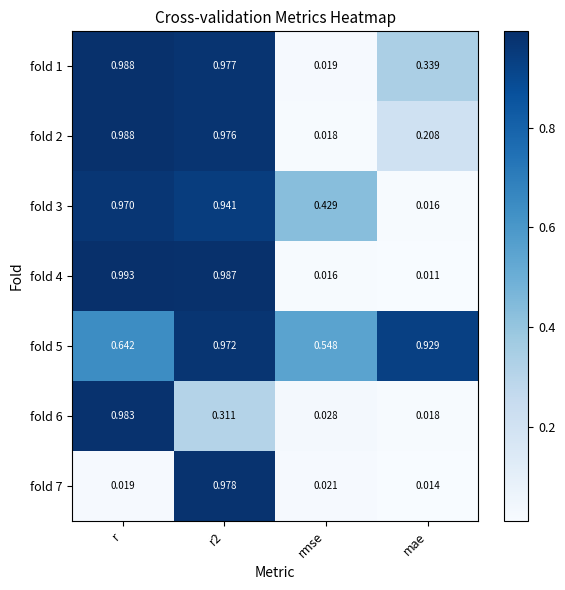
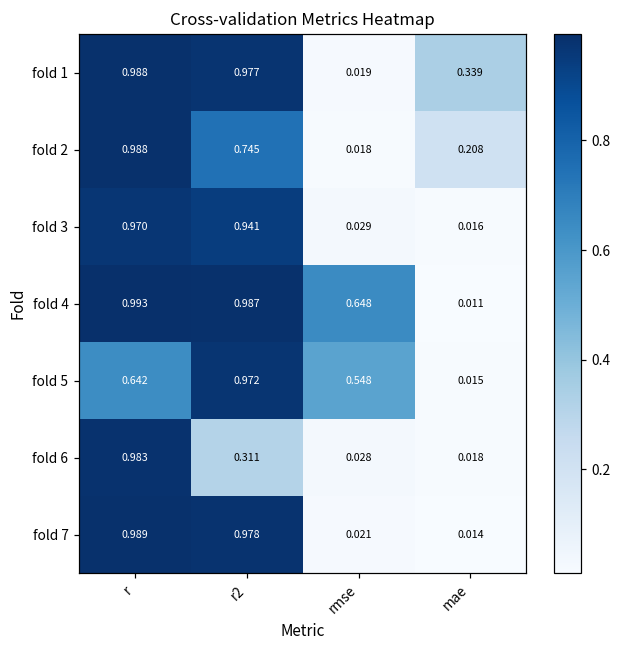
  {
    "fold 1": {
      "r": 0.988,
      "r2": 0.977,
      "rmse": 0.019,
      "mae": 0.339
    },
    "fold 2": {
      "r": 0.988,
-     "r2": 0.976,
+     "r2": 0.745,
      "rmse": 0.018,
      "mae": 0.208
    },
    "fold 3": {
      "r": 0.970,
      "r2": 0.941,
-     "rmse": 0.429,
+     "rmse": 0.029,
      "mae": 0.016
    },
    "fold 4": {
      "r": 0.993,
      "r2": 0.987,
-     "rmse": 0.016,
+     "rmse": 0.648,
      "mae": 0.011
    },
    "fold 5": {
      "r": 0.642,
      "r2": 0.972,
      "rmse": 0.548,
-     "mae": 0.929
+     "mae": 0.015
    },
    "fold 6": {
      "r": 0.983,
      "r2": 0.311,
      "rmse": 0.028,
      "mae": 0.018
    },
    "fold 7": {
-     "r": 0.019,
+     "r": 0.989,
      "r2": 0.978,
      "rmse": 0.021,
      "mae": 0.014
    }
  }
